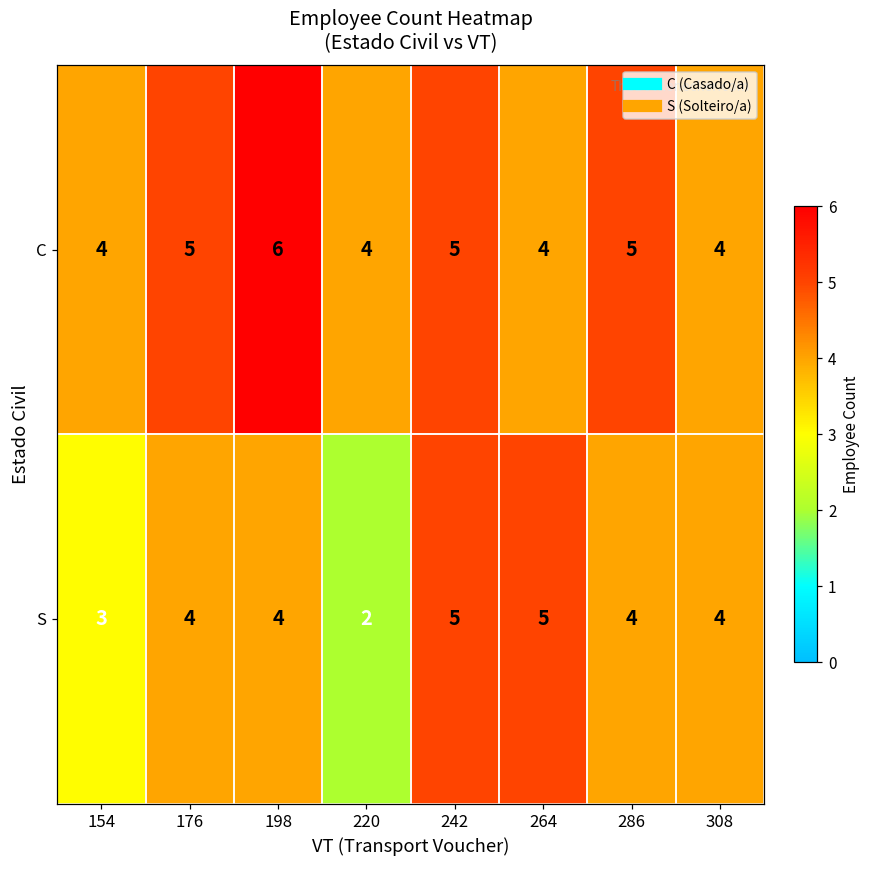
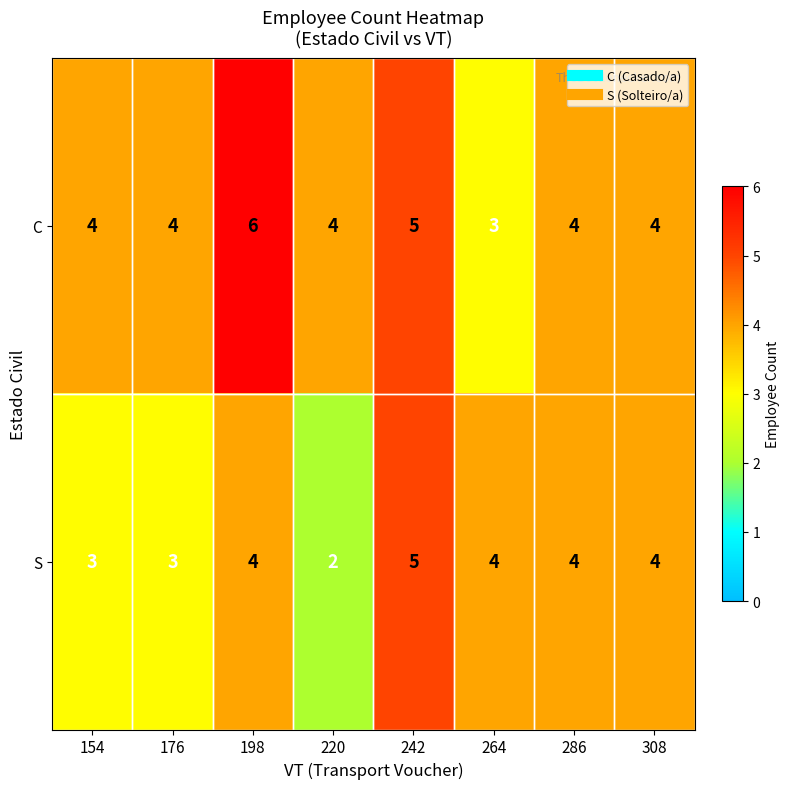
  {
    "C": {
      "154": 4,
-     "176": 5,
+     "176": 4,
      "198": 6,
      "220": 4,
      "242": 5,
-     "264": 4,
-     "286": 5,
+     "264": 3,
+     "286": 4,
      "308": 4
    },
    "S": {
      "154": 3,
-     "176": 4,
+     "176": 3,
      "198": 4,
      "220": 2,
      "242": 5,
-     "264": 5,
+     "264": 4,
      "286": 4,
      "308": 4
    }
  }
